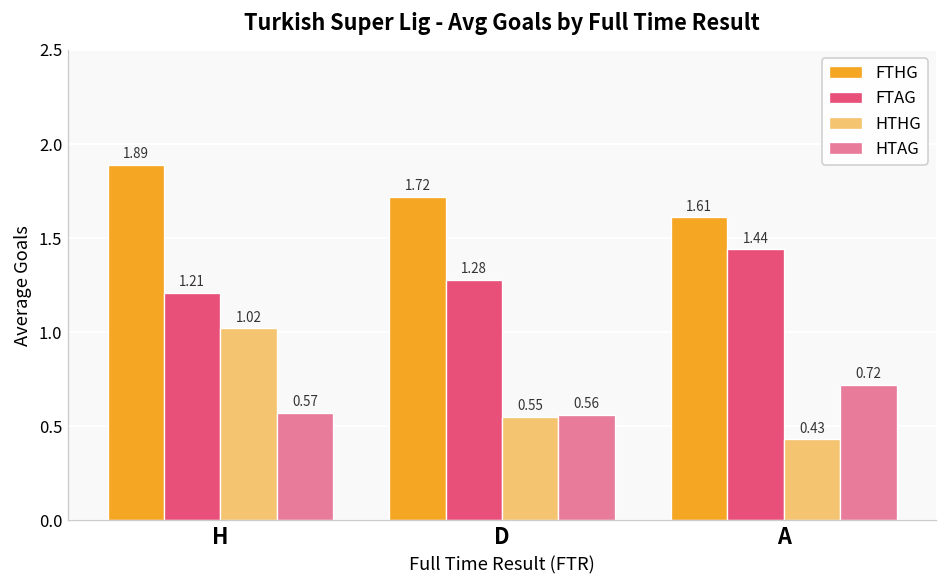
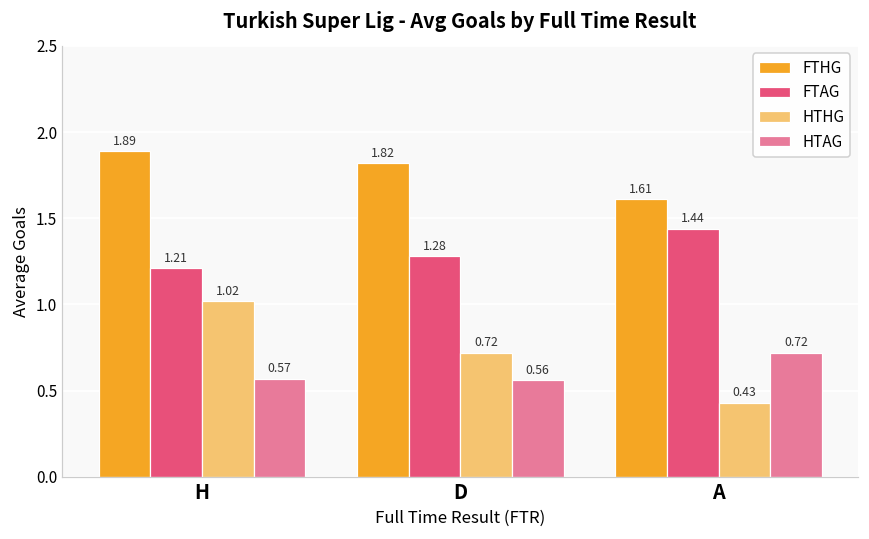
  {
    "FTHG": {
      "H": 1.89,
-     "D": 1.72,
+     "D": 1.82,
      "A": 1.61
    },
    "HTHG": {
      "H": 1.02,
-     "D": 0.55,
+     "D": 0.72,
      "A": 0.43
    }
  }
